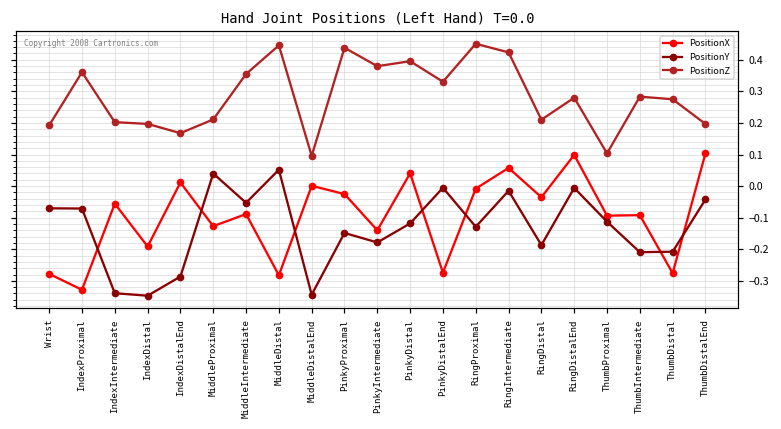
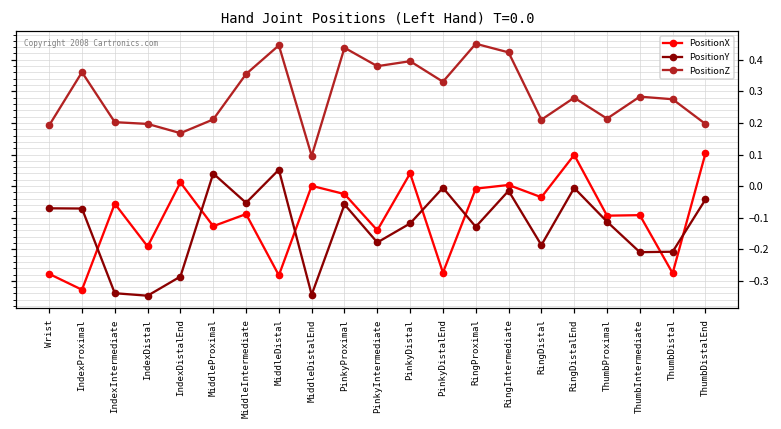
  {
    "PositionX": {
      "Wrist": -0.28,
      "IndexProximal": -0.33,
      "IndexIntermediate": -0.06,
      "IndexDistal": -0.19,
      "IndexDistalEnd": 0.01,
      "MiddleProximal": -0.13,
      "MiddleIntermediate": -0.09,
      "MiddleDistal": -0.28,
      "MiddleDistalEnd": 0.00,
      "PinkyProximal": -0.03,
      "PinkyIntermediate": -0.14,
      "PinkyDistal": 0.04,
      "PinkyDistalEnd": -0.27,
      "RingProximal": -0.01,
-     "RingIntermediate": 0.06,
+     "RingIntermediate": 0.00,
      "RingDistal": -0.04,
      "RingDistalEnd": 0.10,
      "ThumbProximal": -0.09,
      "ThumbIntermediate": -0.09,
      "ThumbDistal": -0.28,
      "ThumbDistalEnd": 0.10
    },
    "PositionY": {
      "Wrist": -0.07,
      "IndexProximal": -0.07,
      "IndexIntermediate": -0.34,
      "IndexDistal": -0.35,
      "IndexDistalEnd": -0.29,
      "MiddleProximal": 0.04,
      "MiddleIntermediate": -0.05,
      "MiddleDistal": 0.05,
      "MiddleDistalEnd": -0.34,
-     "PinkyProximal": -0.15,
+     "PinkyProximal": -0.06,
      "PinkyIntermediate": -0.18,
      "PinkyDistal": -0.12,
      "PinkyDistalEnd": -0.01,
      "RingProximal": -0.13,
      "RingIntermediate": -0.01,
      "RingDistal": -0.19,
      "RingDistalEnd": -0.01,
      "ThumbProximal": -0.11,
      "ThumbIntermediate": -0.21,
      "ThumbDistal": -0.21,
      "ThumbDistalEnd": -0.04
    },
    "PositionZ": {
      "Wrist": 0.19,
      "IndexIntermediate": 0.20,
      "IndexDistal": 0.20,
      "IndexDistalEnd": 0.17,
      "MiddleProximal": 0.21,
      "MiddleIntermediate": 0.35,
      "MiddleDistal": 0.45,
      "MiddleDistalEnd": 0.10,
      "PinkyProximal": 0.44,
      "PinkyIntermediate": 0.38,
      "PinkyDistal": 0.40,
      "PinkyDistalEnd": 0.33,
      "RingProximal": 0.45,
      "RingIntermediate": 0.42,
      "RingDistal": 0.21,
      "RingDistalEnd": 0.28,
-     "ThumbProximal": 0.10,
+     "ThumbProximal": 0.21,
      "ThumbIntermediate": 0.28,
      "ThumbDistal": 0.28,
      "ThumbDistalEnd": 0.20
    }
  }
